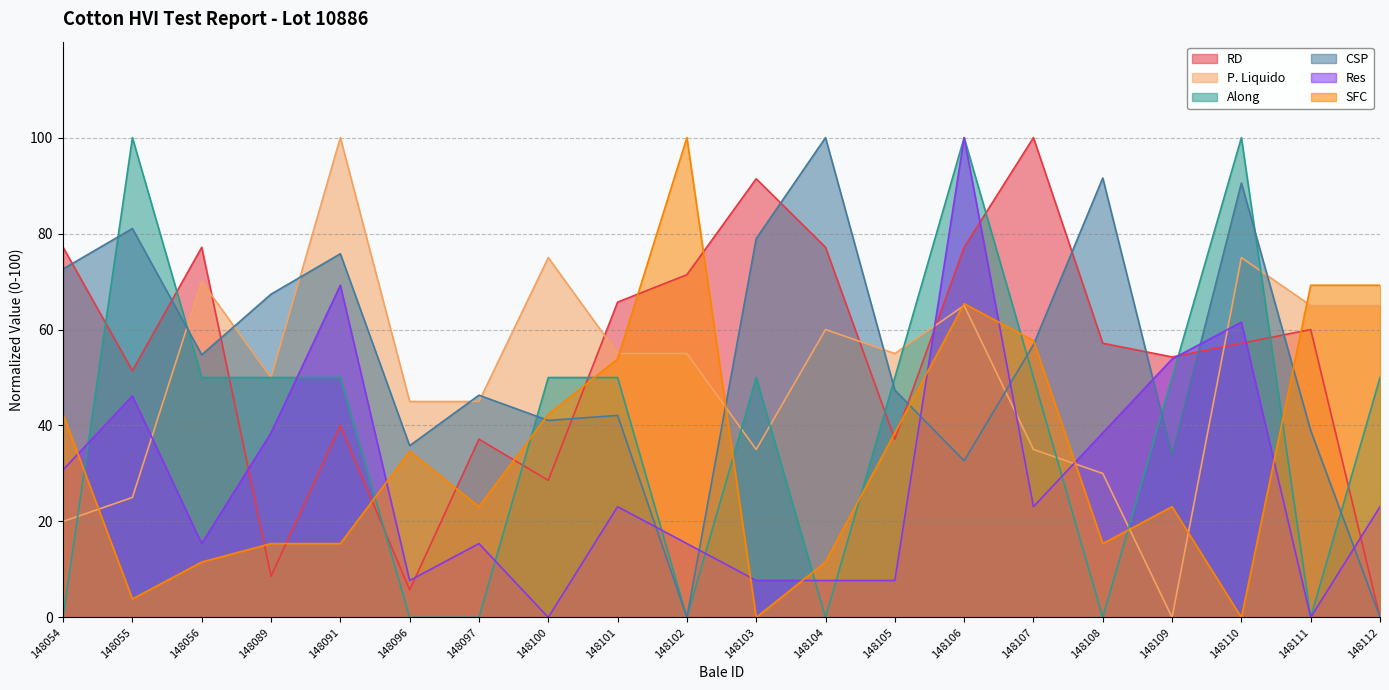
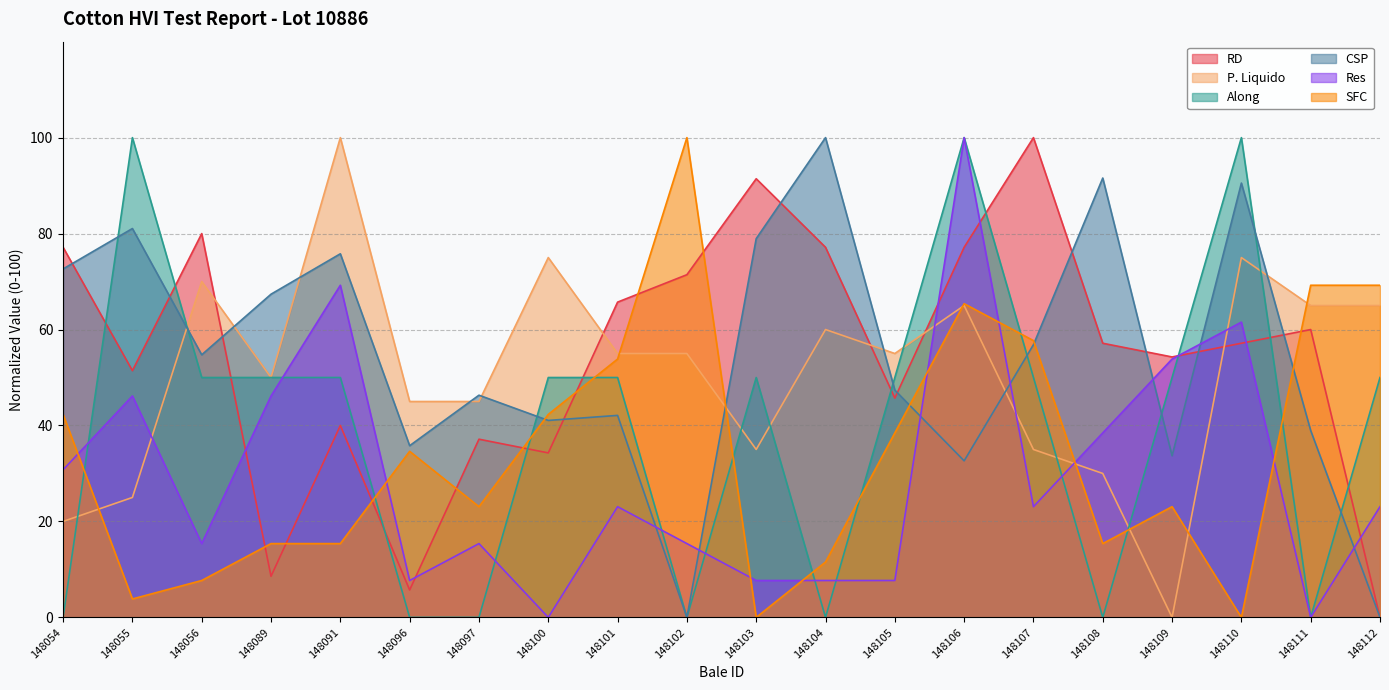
  {
    "RD": {
      "148054": 77,
      "148055": 51,
-     "148056": 77,
+     "148056": 80,
      "148089": 9,
      "148091": 40,
      "148096": 6,
      "148097": 37,
-     "148100": 29,
+     "148100": 34,
      "148101": 66,
      "148102": 71,
      "148103": 91,
      "148104": 77,
-     "148105": 37,
+     "148105": 46,
      "148106": 77,
      "148107": 100,
      "148108": 57,
      "148110": 57,
      "148111": 60
    },
    "P. Liquido": {
      "148054": 20,
      "148055": 25,
      "148056": 70,
      "148091": 100,
      "148096": 45,
      "148097": 45,
      "148100": 75,
      "148101": 55,
      "148102": 55,
      "148103": 35,
      "148104": 60,
      "148105": 55,
      "148107": 35,
      "148108": 30,
      "148109": 0,
      "148110": 75,
      "148111": 65,
      "148112": 65
    },
    "Res": {
      "148054": 31,
      "148055": 46,
      "148056": 15,
-     "148089": 38,
+     "148089": 46,
      "148091": 69,
      "148096": 8,
      "148097": 15,
      "148100": 0,
      "148101": 23,
      "148102": 15,
      "148103": 8,
      "148104": 8,
      "148105": 8,
      "148107": 23,
      "148108": 38,
      "148110": 62,
      "148112": 23
    },
    "SFC": {
      "148054": 42,
      "148055": 4,
-     "148056": 12,
+     "148056": 8,
      "148089": 15,
      "148091": 15,
      "148096": 35,
      "148097": 23,
      "148100": 42,
      "148101": 54,
      "148102": 100,
      "148103": 0,
      "148104": 12,
      "148105": 38,
      "148107": 58,
      "148108": 15,
      "148109": 23,
      "148110": 0,
      "148111": 69,
      "148112": 69
    }
  }
